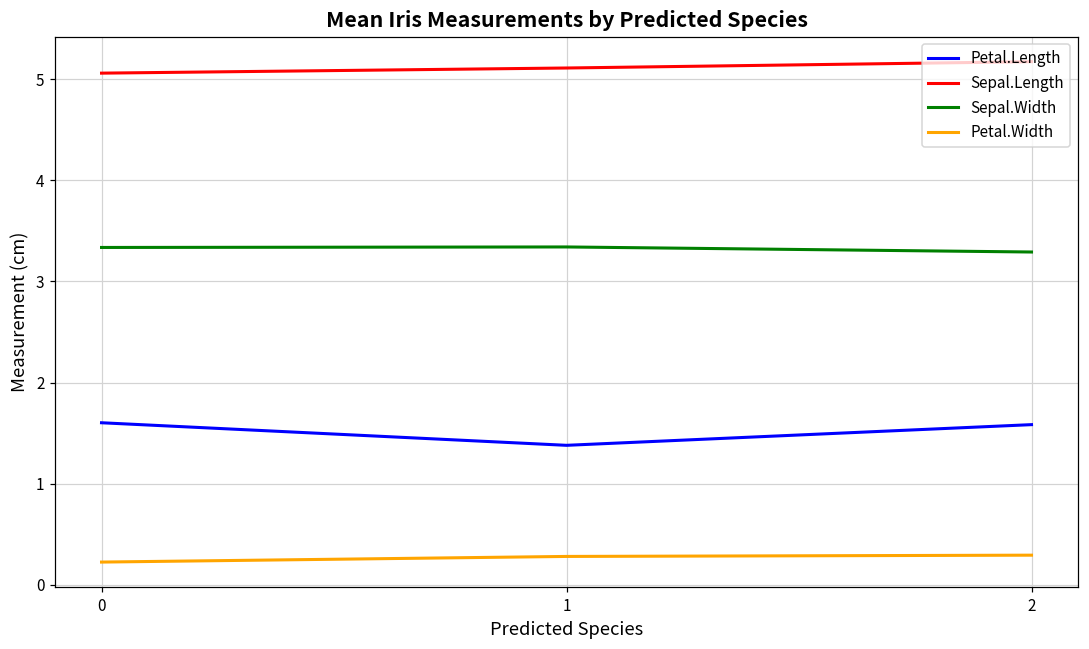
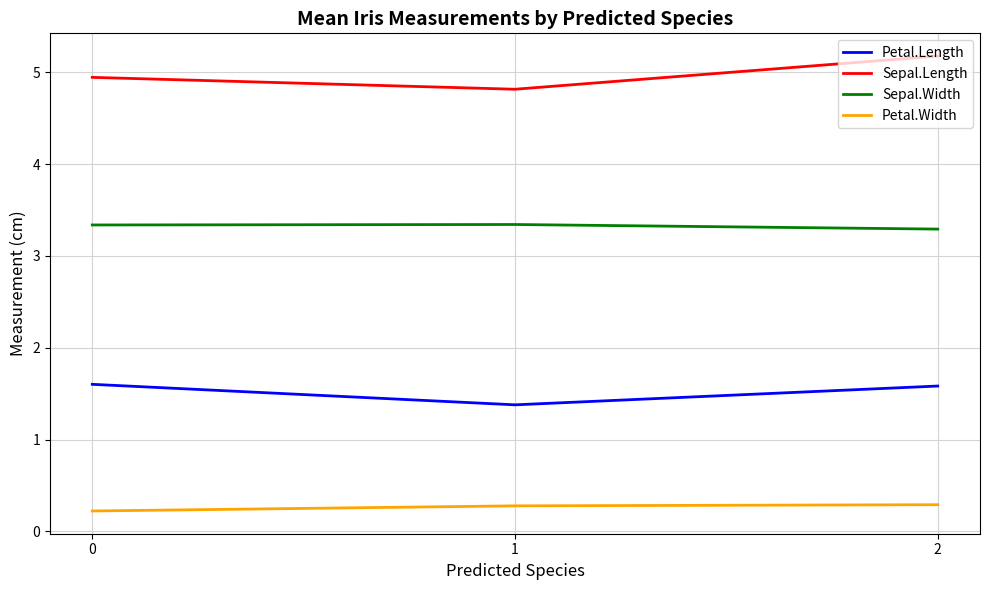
  {
    "Petal.Length": {
      "0": 1.6,
      "1": 1.4,
      "2": 1.6
    },
    "Sepal.Length": {
-     "0": 5.1,
-     "1": 5.1
+     "0": 4.9,
+     "1": 4.8
    },
    "Sepal.Width": {
      "0": 3.3,
      "1": 3.3,
      "2": 3.3
    },
    "Petal.Width": {
      "0": 0.2,
      "1": 0.3,
      "2": 0.3
    }
  }
